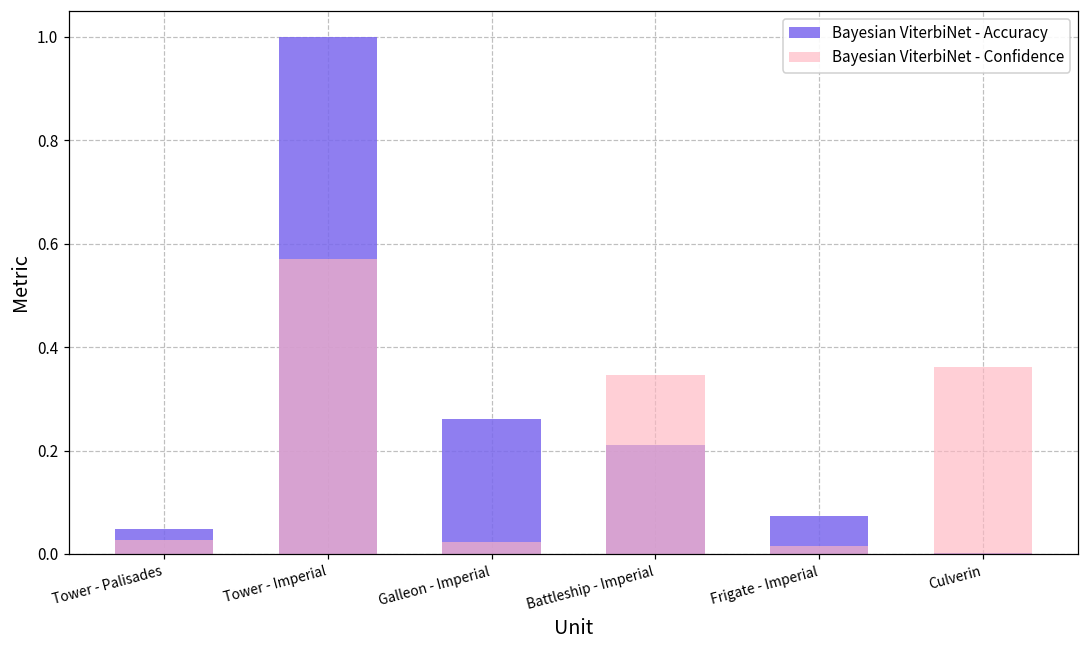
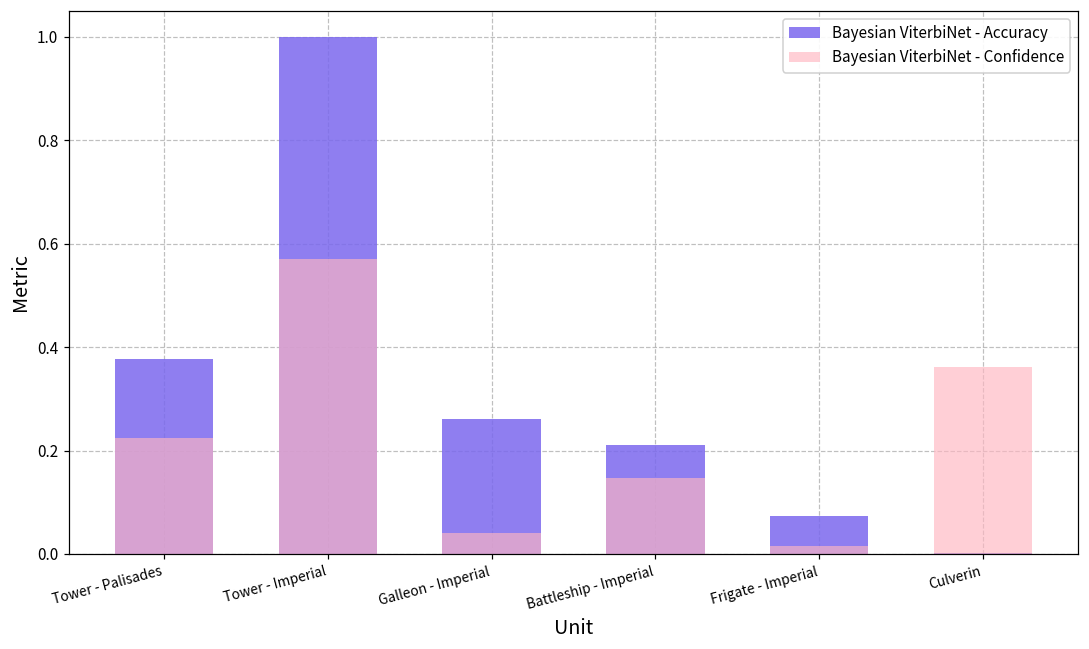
  {
    "Bayesian ViterbiNet - Accuracy": {
-     "Tower - Palisades": 0.05,
+     "Tower - Palisades": 0.38,
      "Tower - Imperial": 1.00,
      "Galleon - Imperial": 0.26,
      "Frigate - Imperial": 0.07
    },
    "Bayesian ViterbiNet - Confidence": {
-     "Tower - Palisades": 0.03,
-     "Galleon - Imperial": 0.02,
-     "Battleship - Imperial": 0.35,
+     "Tower - Palisades": 0.22,
+     "Galleon - Imperial": 0.04,
+     "Battleship - Imperial": 0.15,
      "Culverin": 0.36
    }
  }
